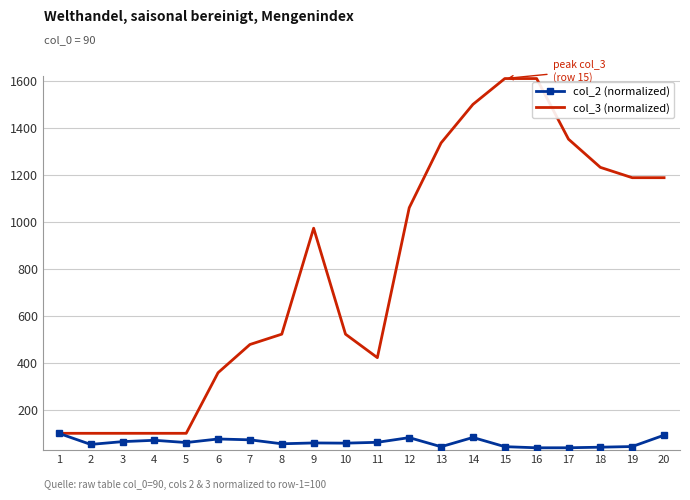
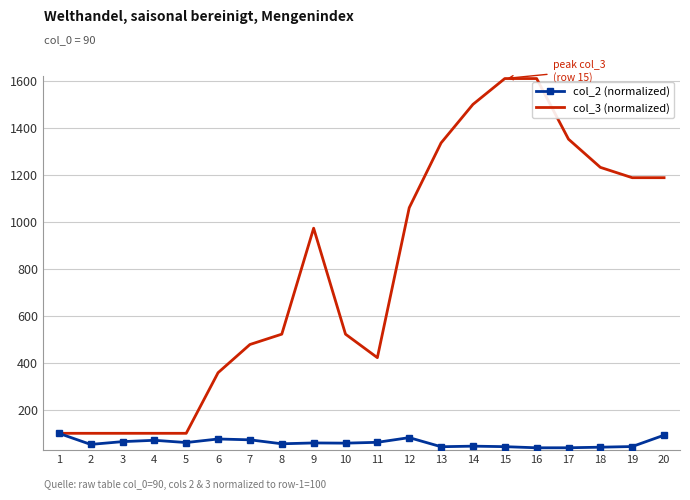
  {
    "col_2 (normalized)": {
      "2": 50,
      "3": 60,
      "4": 70,
      "5": 60,
      "6": 80,
      "7": 70,
      "8": 60,
      "9": 60,
      "10": 60,
      "11": 60,
      "12": 80,
      "13": 40,
-     "14": 80,
+     "14": 50,
      "15": 40,
      "16": 40,
      "17": 40,
      "18": 40,
      "19": 40,
      "20": 90
    },
    "col_3 (normalized)": {
      "2": 100,
      "3": 100,
      "4": 100,
      "5": 100,
      "6": 360,
      "7": 480,
      "8": 520,
      "9": 970,
      "10": 520,
      "11": 420,
      "12": 1060,
      "13": 1340,
      "14": 1500,
      "15": 1610,
      "17": 1350,
      "18": 1230,
      "19": 1190,
      "20": 1190
    }
  }
